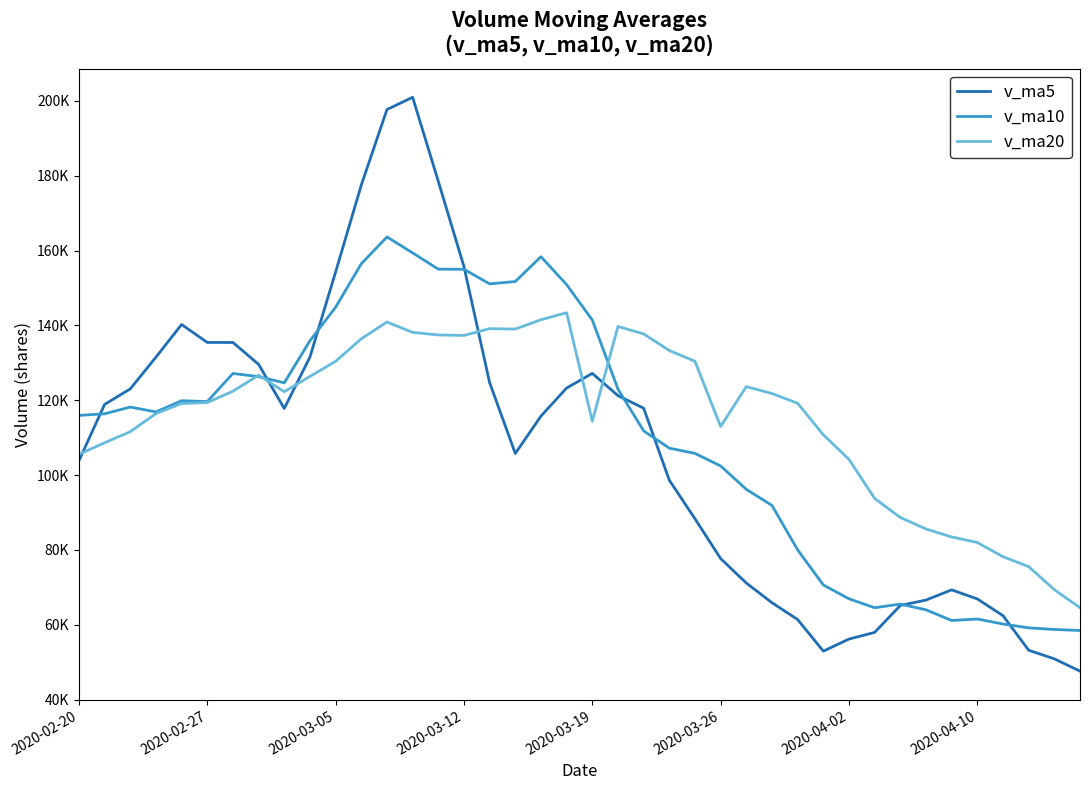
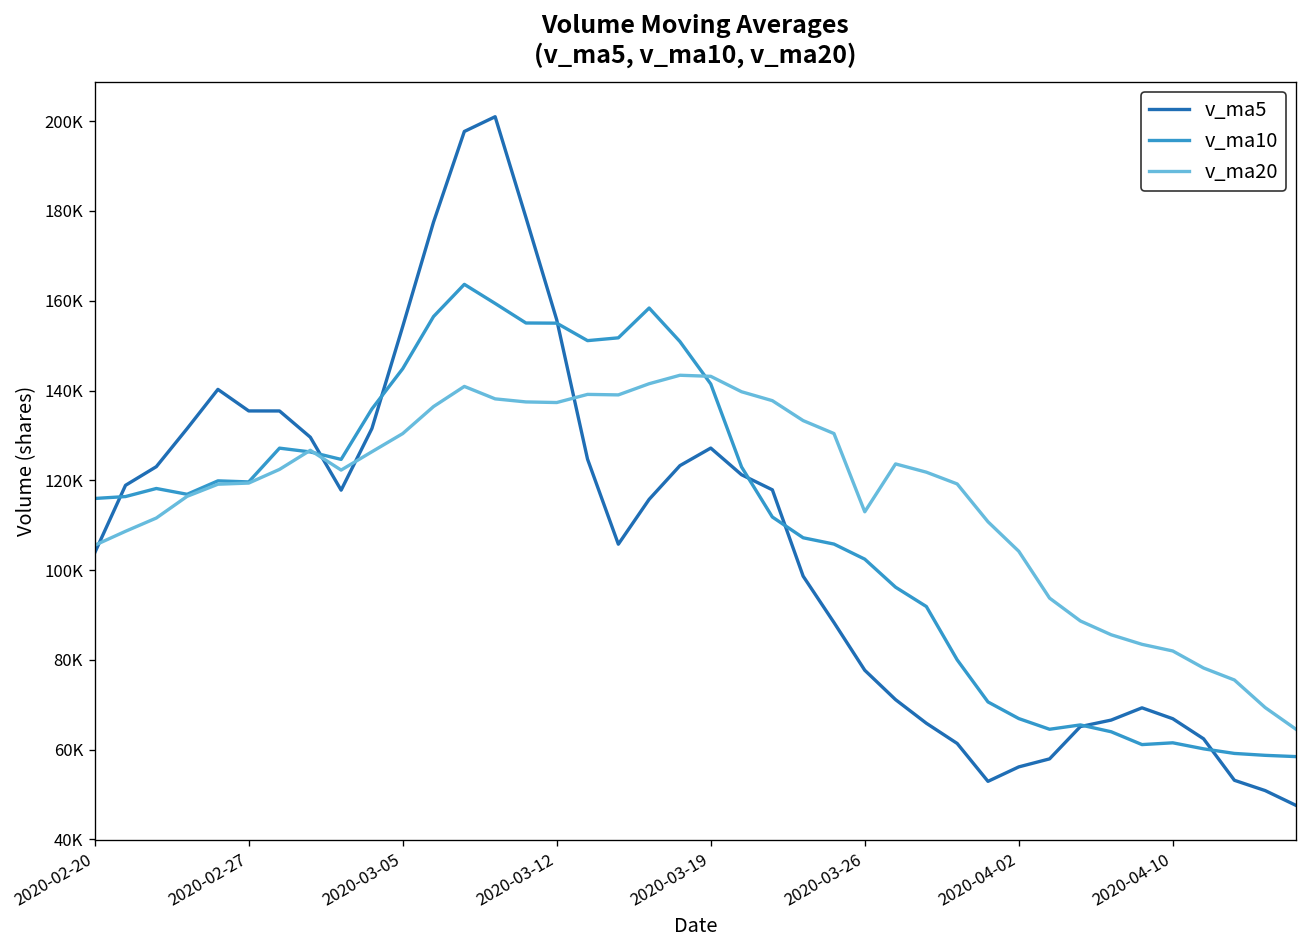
  {
    "v_ma20": {
      "2020-02-20": 106000,
      "2020-03-05": 130000,
      "2020-03-12": 137000,
-     "2020-03-19": 114000,
+     "2020-03-19": 143000,
      "2020-03-26": 113000,
      "2020-04-02": 104000,
      "2020-04-10": 82000
    }
  }
